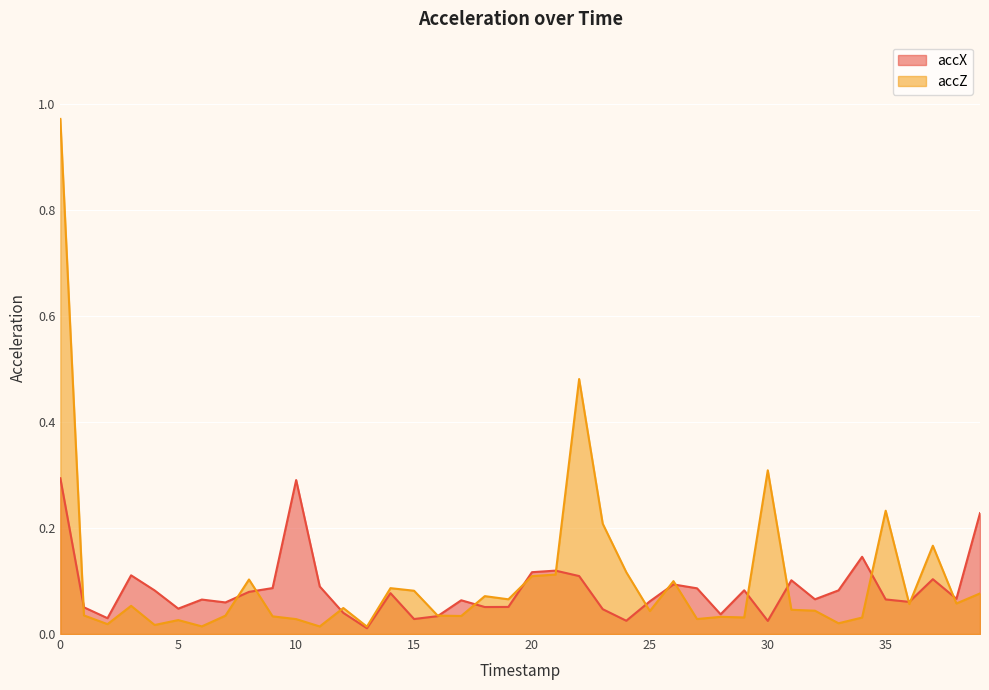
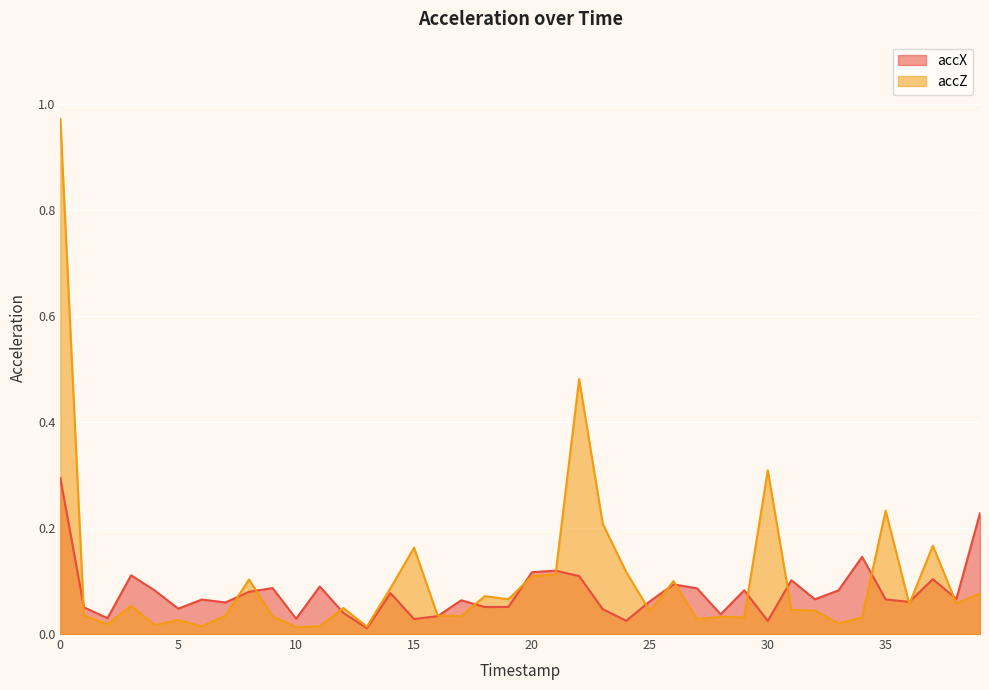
  {
    "accX": {
      "0": 0.29,
      "5": 0.05,
-     "10": 0.29,
+     "10": 0.03,
      "15": 0.03,
      "20": 0.12,
      "25": 0.06,
      "30": 0.02,
      "35": 0.07
    },
    "accZ": {
      "0": 0.97,
      "5": 0.03,
-     "10": 0.03,
-     "15": 0.08,
+     "10": 0.01,
+     "15": 0.16,
      "20": 0.11,
      "25": 0.04,
      "30": 0.31,
      "35": 0.23
    }
  }
